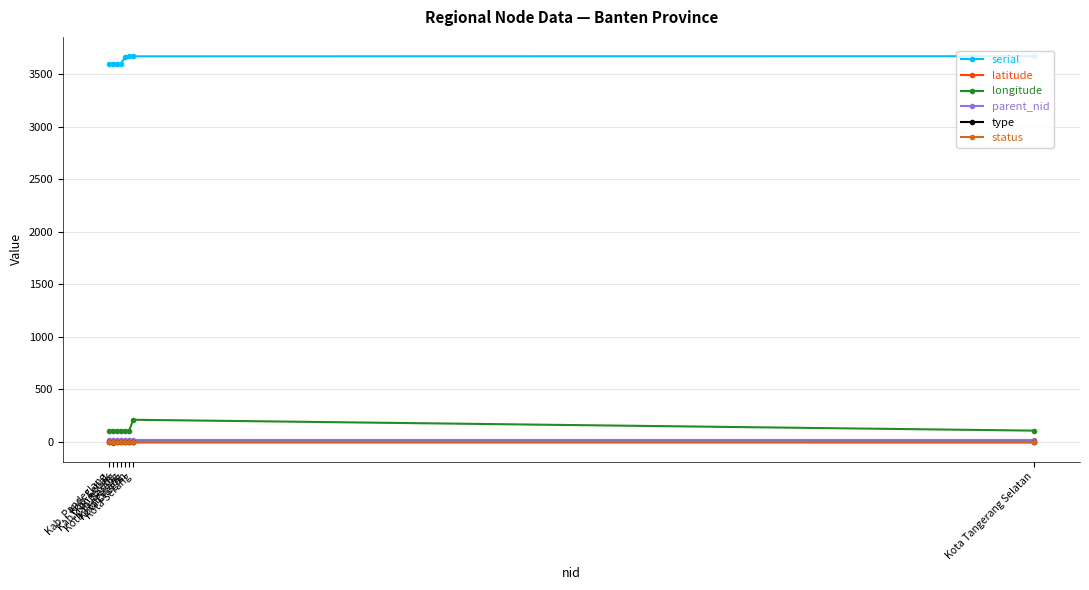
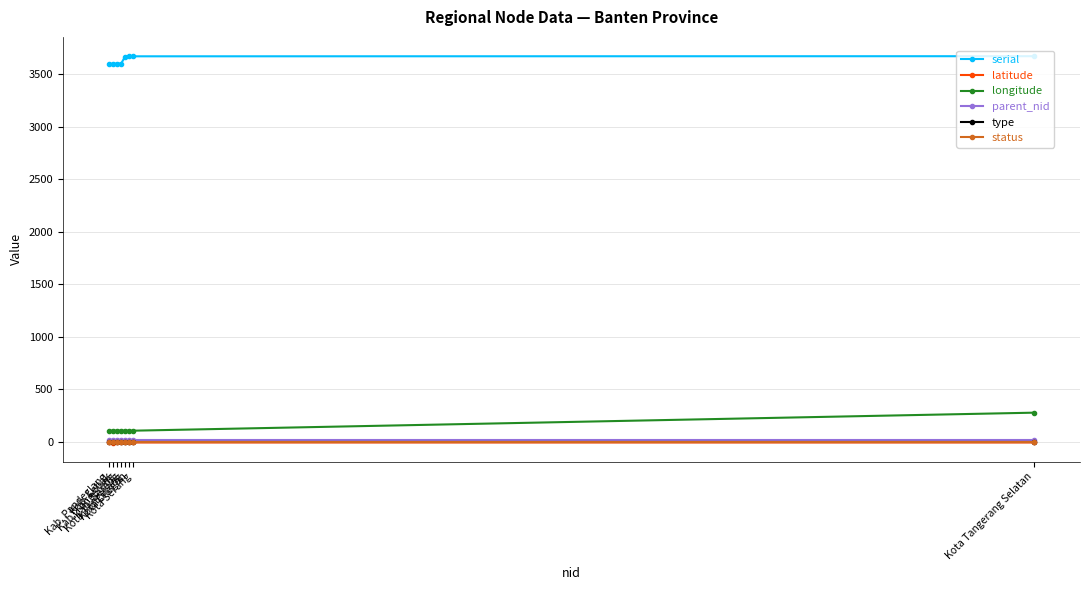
  {
    "serial": {
      "Kab. Pandeglang": 3600,
      "Kab. Lebak": 3600,
      "Kab. Tangerang": 3600,
      "Kab. Serang": 3600,
      "Kota Tangerang": 3670,
      "Kota Cilegon": 3670,
      "Kota Serang": 3670
    },
    "longitude": {
      "Kab. Pandeglang": 110,
      "Kab. Lebak": 110,
      "Kab. Tangerang": 110,
      "Kab. Serang": 110,
      "Kota Tangerang": 110,
      "Kota Cilegon": 110,
-     "Kota Serang": 210,
-     "Kota Tangerang Selatan": 110
+     "Kota Serang": 110,
+     "Kota Tangerang Selatan": 280
    }
  }
